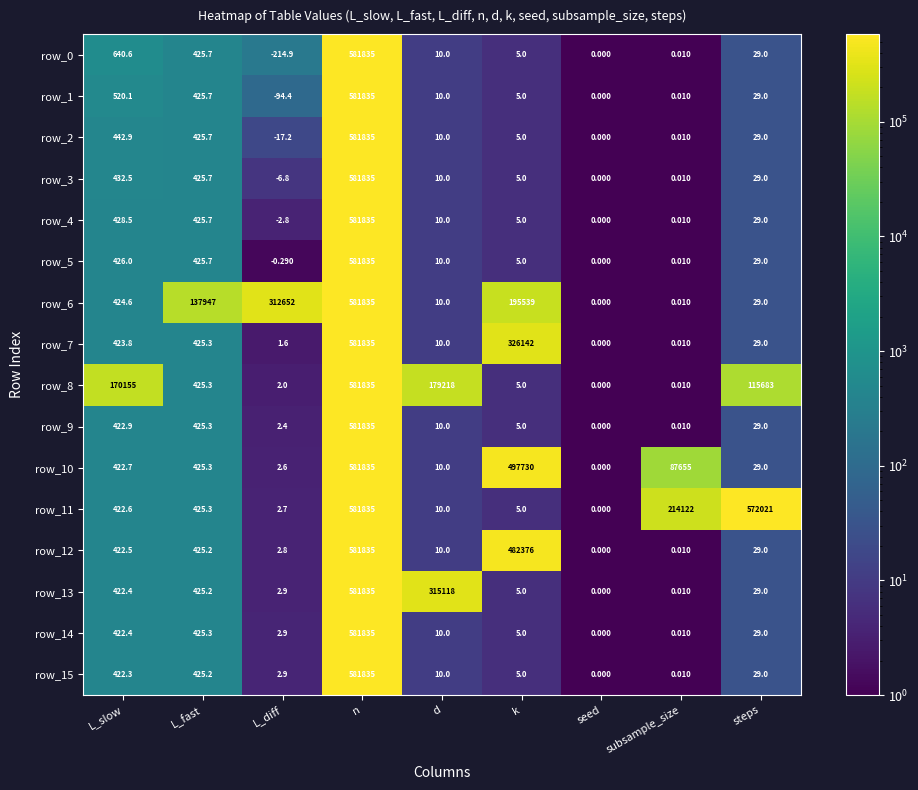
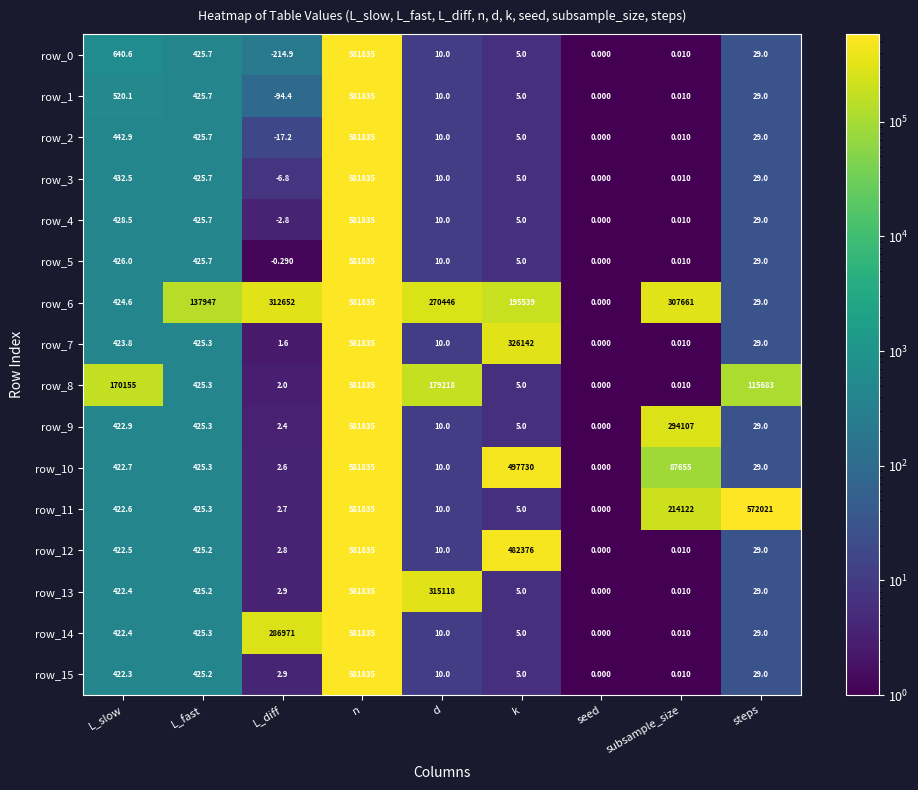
  {
    "row_0": {
      "L_slow": 640.6,
      "L_fast": 425.7,
      "L_diff": -214.9,
      "n": 581835,
      "d": 10.0,
      "k": 5.0,
      "seed": 0.000,
      "subsample_size": 0.010,
      "steps": 29.0
    },
    "row_1": {
      "L_slow": 520.1,
      "L_fast": 425.7,
      "L_diff": -94.4,
      "n": 581835,
      "d": 10.0,
      "k": 5.0,
      "seed": 0.000,
      "subsample_size": 0.010,
      "steps": 29.0
    },
    "row_2": {
      "L_slow": 442.9,
      "L_fast": 425.7,
      "L_diff": -17.2,
      "n": 581835,
      "d": 10.0,
      "k": 5.0,
      "seed": 0.000,
      "subsample_size": 0.010,
      "steps": 29.0
    },
    "row_3": {
      "L_slow": 432.5,
      "L_fast": 425.7,
      "L_diff": -6.8,
      "n": 581835,
      "d": 10.0,
      "k": 5.0,
      "seed": 0.000,
      "subsample_size": 0.010,
      "steps": 29.0
    },
    "row_4": {
      "L_slow": 428.5,
      "L_fast": 425.7,
      "L_diff": -2.8,
      "n": 581835,
      "d": 10.0,
      "k": 5.0,
      "seed": 0.000,
      "subsample_size": 0.010,
      "steps": 29.0
    },
    "row_5": {
      "L_slow": 426.0,
      "L_fast": 425.7,
      "L_diff": -0.290,
      "n": 581835,
      "d": 10.0,
      "k": 5.0,
      "seed": 0.000,
      "subsample_size": 0.010,
      "steps": 29.0
    },
    "row_6": {
      "L_slow": 424.6,
      "L_fast": 137947,
      "L_diff": 312652,
      "n": 581835,
-     "d": 10.0,
+     "d": 270446,
      "k": 195539,
      "seed": 0.000,
-     "subsample_size": 0.010,
+     "subsample_size": 307661,
      "steps": 29.0
    },
    "row_7": {
      "L_slow": 423.8,
      "L_fast": 425.3,
      "L_diff": 1.6,
      "n": 581835,
      "d": 10.0,
      "k": 326142,
      "seed": 0.000,
      "subsample_size": 0.010,
      "steps": 29.0
    },
    "row_8": {
      "L_slow": 170155,
      "L_fast": 425.3,
      "L_diff": 2.0,
      "n": 581835,
      "d": 179218,
      "k": 5.0,
      "seed": 0.000,
      "subsample_size": 0.010,
      "steps": 115683
    },
    "row_9": {
      "L_slow": 422.9,
      "L_fast": 425.3,
      "L_diff": 2.4,
      "n": 581835,
      "d": 10.0,
      "k": 5.0,
      "seed": 0.000,
-     "subsample_size": 0.010,
+     "subsample_size": 294107,
      "steps": 29.0
    },
    "row_10": {
      "L_slow": 422.7,
      "L_fast": 425.3,
      "L_diff": 2.6,
      "n": 581835,
      "d": 10.0,
      "k": 497730,
      "seed": 0.000,
      "subsample_size": 87655,
      "steps": 29.0
    },
    "row_11": {
      "L_slow": 422.6,
      "L_fast": 425.3,
      "L_diff": 2.7,
      "n": 581835,
      "d": 10.0,
      "k": 5.0,
      "seed": 0.000,
      "subsample_size": 214122,
      "steps": 572021
    },
    "row_12": {
      "L_slow": 422.5,
      "L_fast": 425.2,
      "L_diff": 2.8,
      "n": 581835,
      "d": 10.0,
      "k": 482376,
      "seed": 0.000,
      "subsample_size": 0.010,
      "steps": 29.0
    },
    "row_13": {
      "L_slow": 422.4,
      "L_fast": 425.2,
      "L_diff": 2.9,
      "n": 581835,
      "d": 315118,
      "k": 5.0,
      "seed": 0.000,
      "subsample_size": 0.010,
      "steps": 29.0
    },
    "row_14": {
      "L_slow": 422.4,
      "L_fast": 425.3,
-     "L_diff": 2.9,
+     "L_diff": 286971,
      "n": 581835,
      "d": 10.0,
      "k": 5.0,
      "seed": 0.000,
      "subsample_size": 0.010,
      "steps": 29.0
    },
    "row_15": {
      "L_slow": 422.3,
      "L_fast": 425.2,
      "L_diff": 2.9,
      "n": 581835,
      "d": 10.0,
      "k": 5.0,
      "seed": 0.000,
      "subsample_size": 0.010,
      "steps": 29.0
    }
  }
